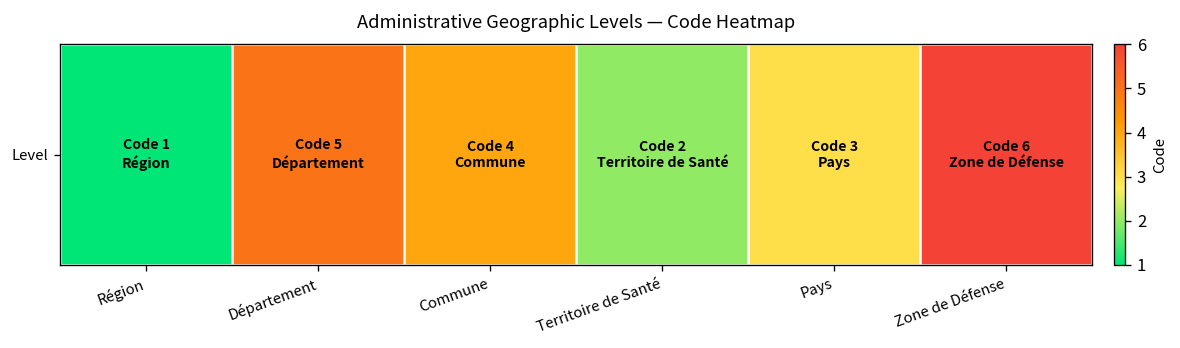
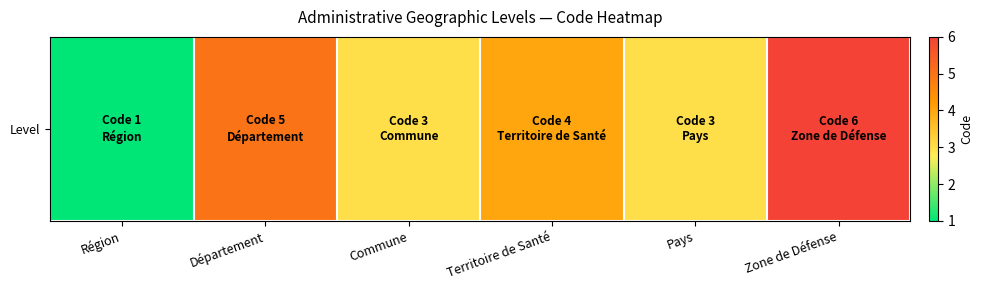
  {
    "Level": {
      "Région": 1,
      "Département": 5,
-     "Commune": 4,
-     "Territoire de Santé": 2,
+     "Commune": 3,
+     "Territoire de Santé": 4,
      "Pays": 3,
      "Zone de Défense": 6
    }
  }
